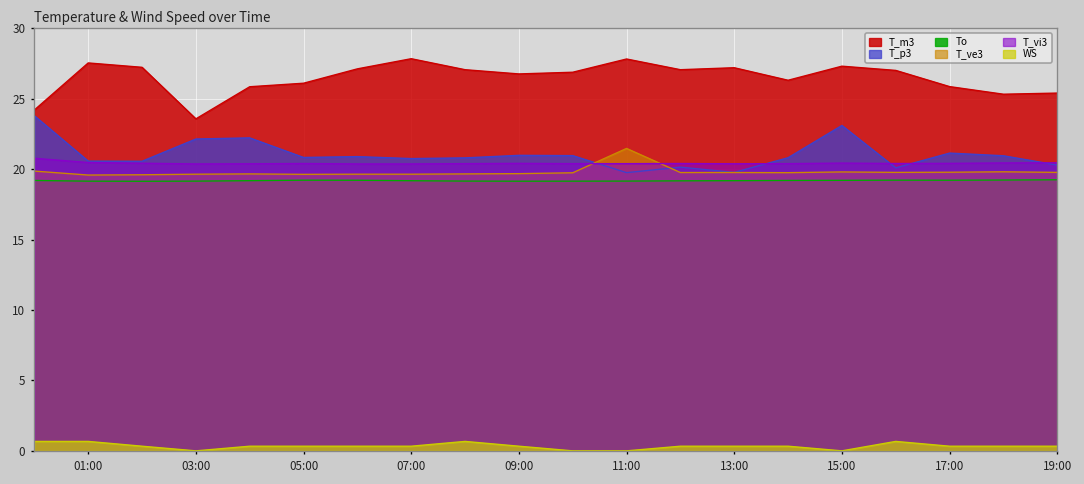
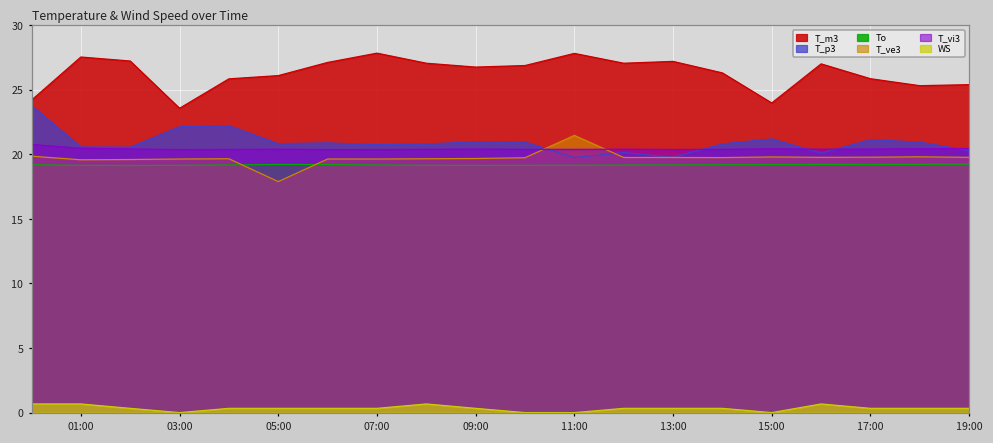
  {
    "T_m3": {
      "01:00": 27.5,
      "03:00": 23.6,
      "05:00": 26.1,
      "07:00": 27.8,
      "09:00": 26.8,
      "11:00": 27.8,
      "13:00": 27.2,
-     "15:00": 27.3,
+     "15:00": 24.0,
      "17:00": 25.9,
      "19:00": 25.4
    },
    "T_p3": {
      "03:00": 22.1,
      "05:00": 20.8,
      "07:00": 20.8,
      "09:00": 21.0,
      "11:00": 19.8,
-     "15:00": 23.1,
+     "15:00": 21.2,
      "17:00": 21.1
    },
    "To": {
      "01:00": 19.1,
      "03:00": 19.1,
      "05:00": 19.2,
      "07:00": 19.2,
      "09:00": 19.1,
      "11:00": 19.2,
      "13:00": 19.2,
      "15:00": 19.2,
      "17:00": 19.2,
      "19:00": 19.2
    },
    "T_ve3": {
      "01:00": 19.6,
      "03:00": 19.6,
-     "05:00": 19.6,
+     "05:00": 17.9,
      "07:00": 19.6,
      "09:00": 19.7,
      "11:00": 21.5,
      "15:00": 19.8,
      "17:00": 19.8,
      "19:00": 19.8
    },
    "T_vi3": {
      "03:00": 20.4,
      "05:00": 20.4,
      "07:00": 20.4,
      "09:00": 20.4,
      "11:00": 20.4,
      "13:00": 20.4,
      "15:00": 20.4,
      "17:00": 20.4
    },
    "WS": {
      "01:00": 0.7,
      "03:00": 0.0,
      "05:00": 0.3,
      "07:00": 0.3,
      "09:00": 0.3,
      "11:00": 0.0,
      "13:00": 0.3,
      "15:00": 0.0,
      "17:00": 0.3,
      "19:00": 0.3
    }
  }
